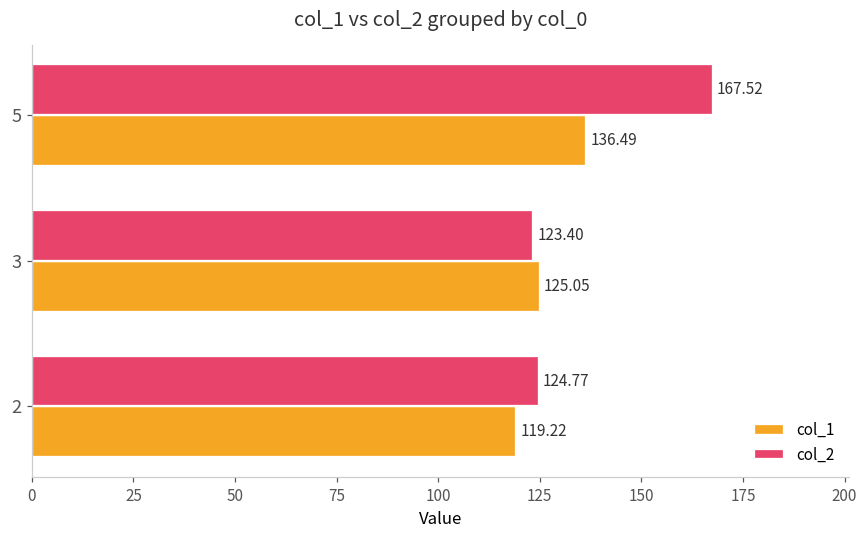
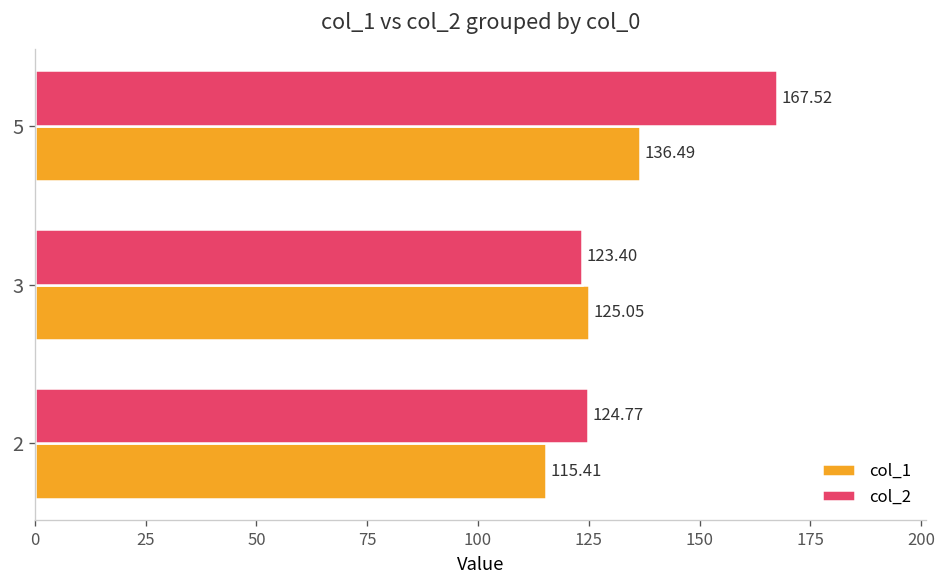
  {
    "col_1": {
      "5": 136.49,
      "3": 125.05,
-     "2": 119.22
+     "2": 115.41
    },
    "col_2": {
      "5": 167.52,
      "3": 123.40,
      "2": 124.77
    }
  }
